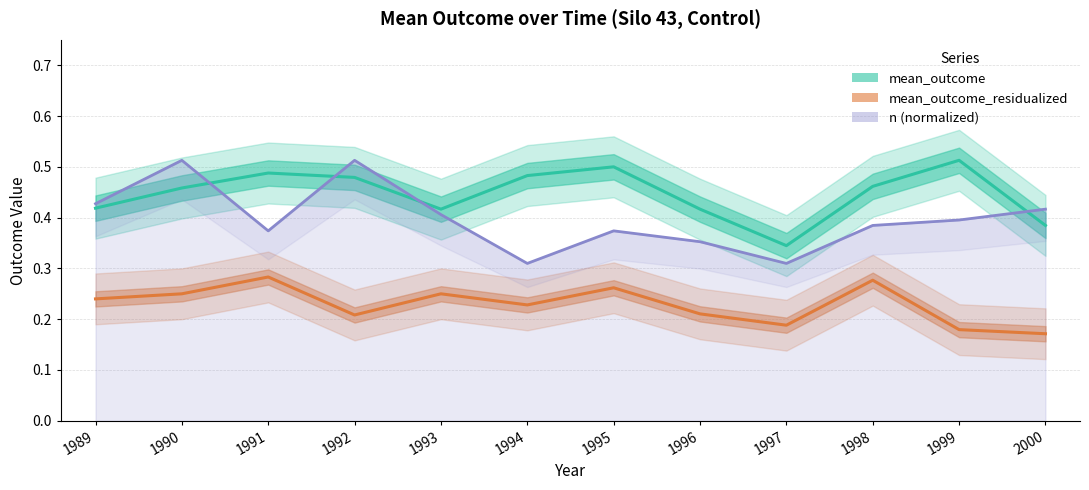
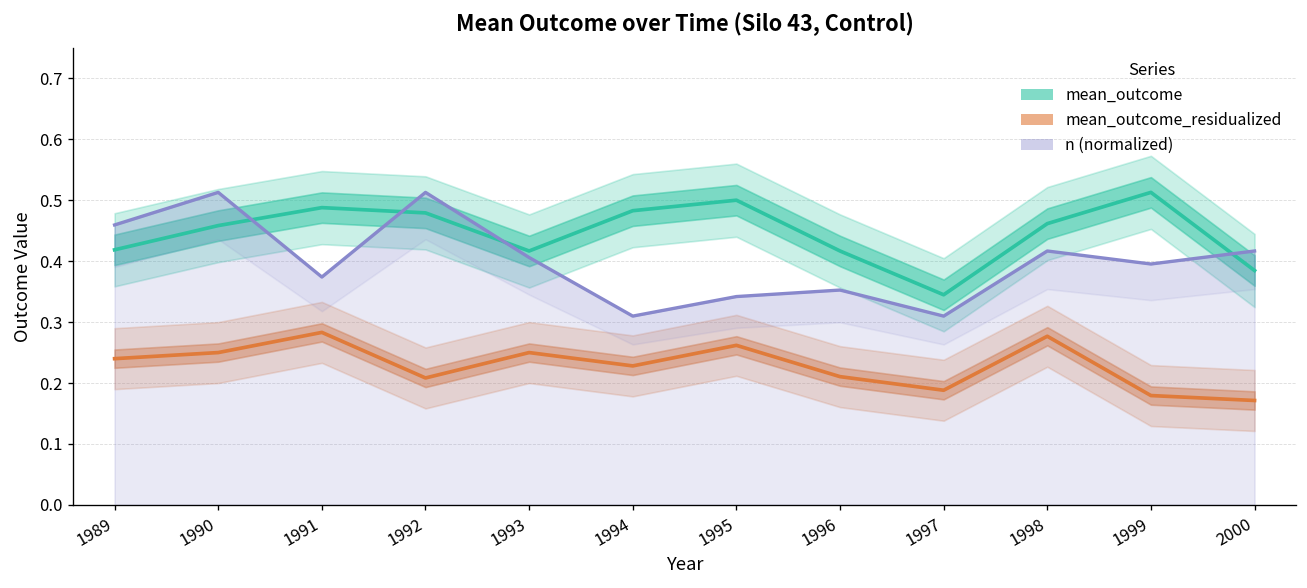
  {
    "n (normalized)": {
-     "1989": 0.43,
+     "1989": 0.46,
      "1990": 0.51,
      "1991": 0.37,
      "1992": 0.51,
      "1993": 0.41,
      "1994": 0.31,
-     "1995": 0.37,
+     "1995": 0.34,
      "1996": 0.35,
      "1997": 0.31,
-     "1998": 0.38,
+     "1998": 0.42,
      "1999": 0.40,
      "2000": 0.42
    }
  }
